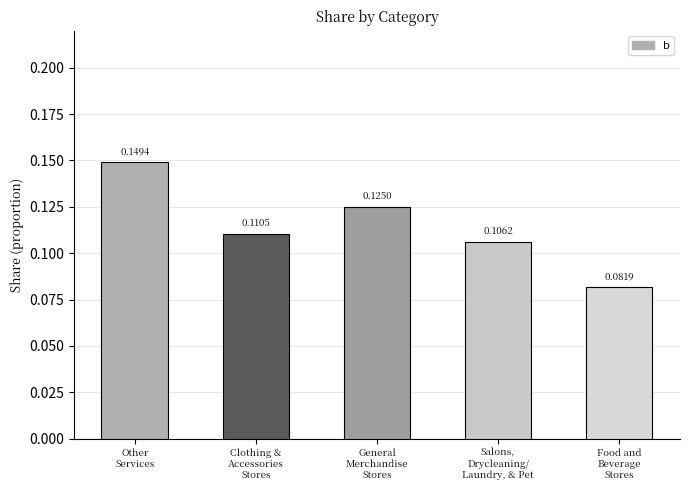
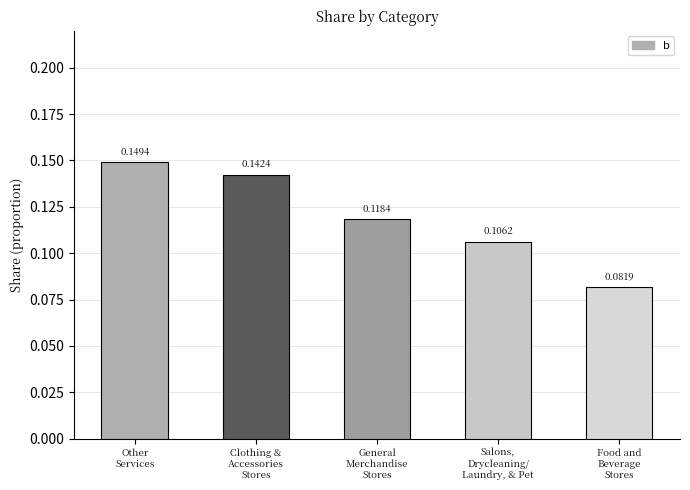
  {
    "Other Services": 0.1494,
-   "Clothing & Accessories Stores": 0.1105,
-   "General Merchandise Stores": 0.1250,
+   "Clothing & Accessories Stores": 0.1424,
+   "General Merchandise Stores": 0.1184,
    "Salons, Drycleaning/ Laundry, & Pet": 0.1062,
    "Food and Beverage Stores": 0.0819
  }
